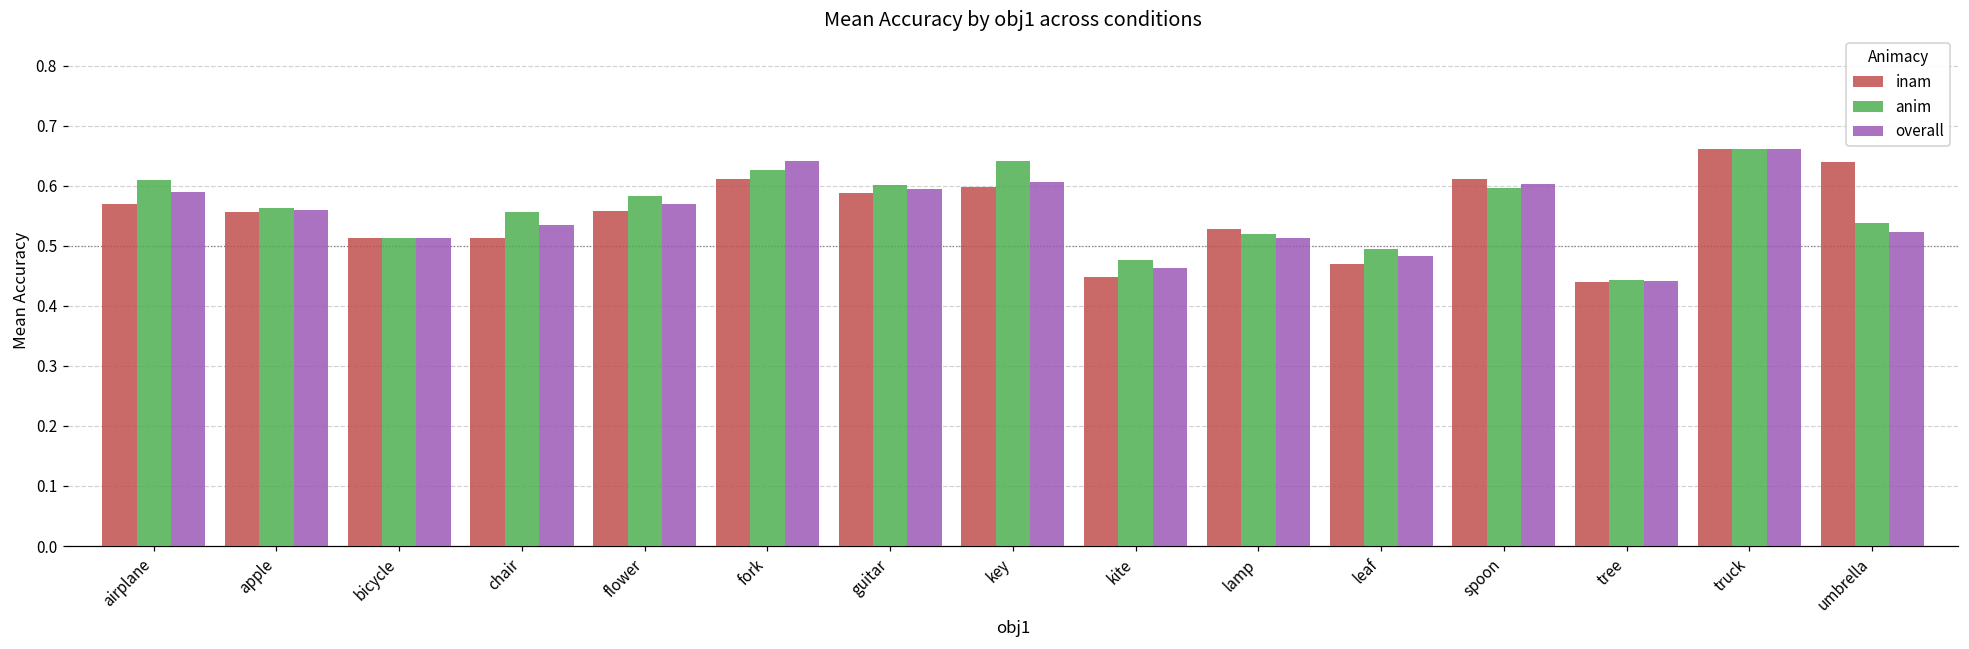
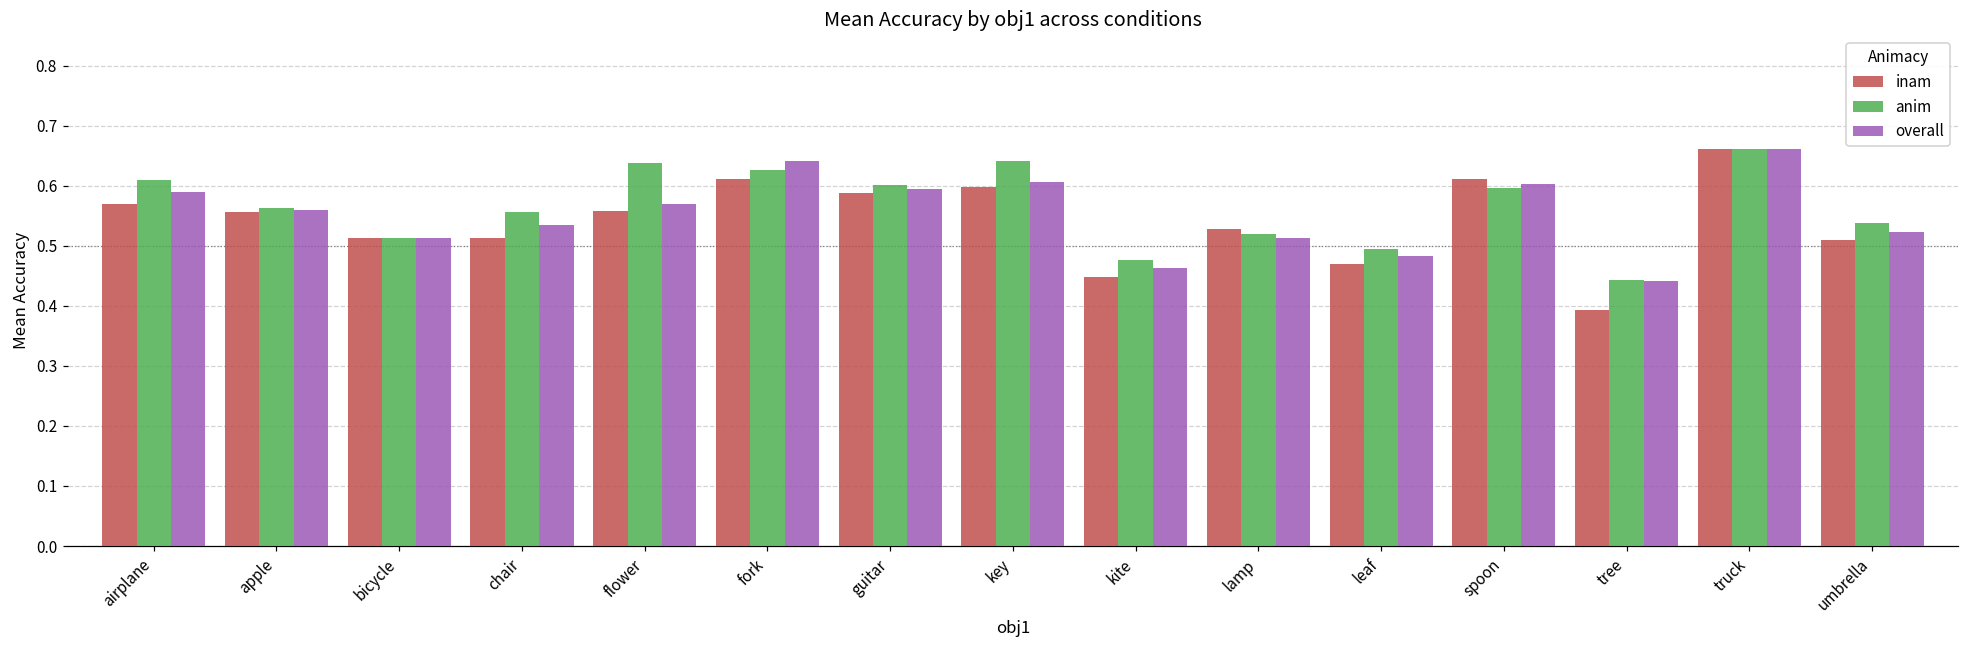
  {
    "inam": {
      "airplane": 0.57,
      "apple": 0.56,
      "bicycle": 0.51,
      "chair": 0.51,
      "flower": 0.56,
      "fork": 0.61,
      "guitar": 0.59,
      "key": 0.60,
      "kite": 0.45,
      "lamp": 0.53,
      "leaf": 0.47,
      "spoon": 0.61,
-     "tree": 0.44,
+     "tree": 0.39,
      "truck": 0.66,
-     "umbrella": 0.64
+     "umbrella": 0.51
    },
    "anim": {
      "airplane": 0.61,
      "apple": 0.56,
      "bicycle": 0.51,
      "chair": 0.56,
-     "flower": 0.58,
+     "flower": 0.64,
      "fork": 0.63,
      "guitar": 0.60,
      "key": 0.64,
      "kite": 0.48,
      "lamp": 0.52,
      "leaf": 0.49,
      "spoon": 0.60,
      "tree": 0.44,
      "truck": 0.66,
      "umbrella": 0.54
    },
    "overall": {
      "airplane": 0.59,
      "apple": 0.56,
      "bicycle": 0.51,
      "chair": 0.53,
      "flower": 0.57,
      "fork": 0.64,
      "guitar": 0.59,
      "key": 0.61,
      "kite": 0.46,
      "lamp": 0.51,
      "leaf": 0.48,
      "spoon": 0.60,
      "tree": 0.44,
      "truck": 0.66,
      "umbrella": 0.52
    }
  }
